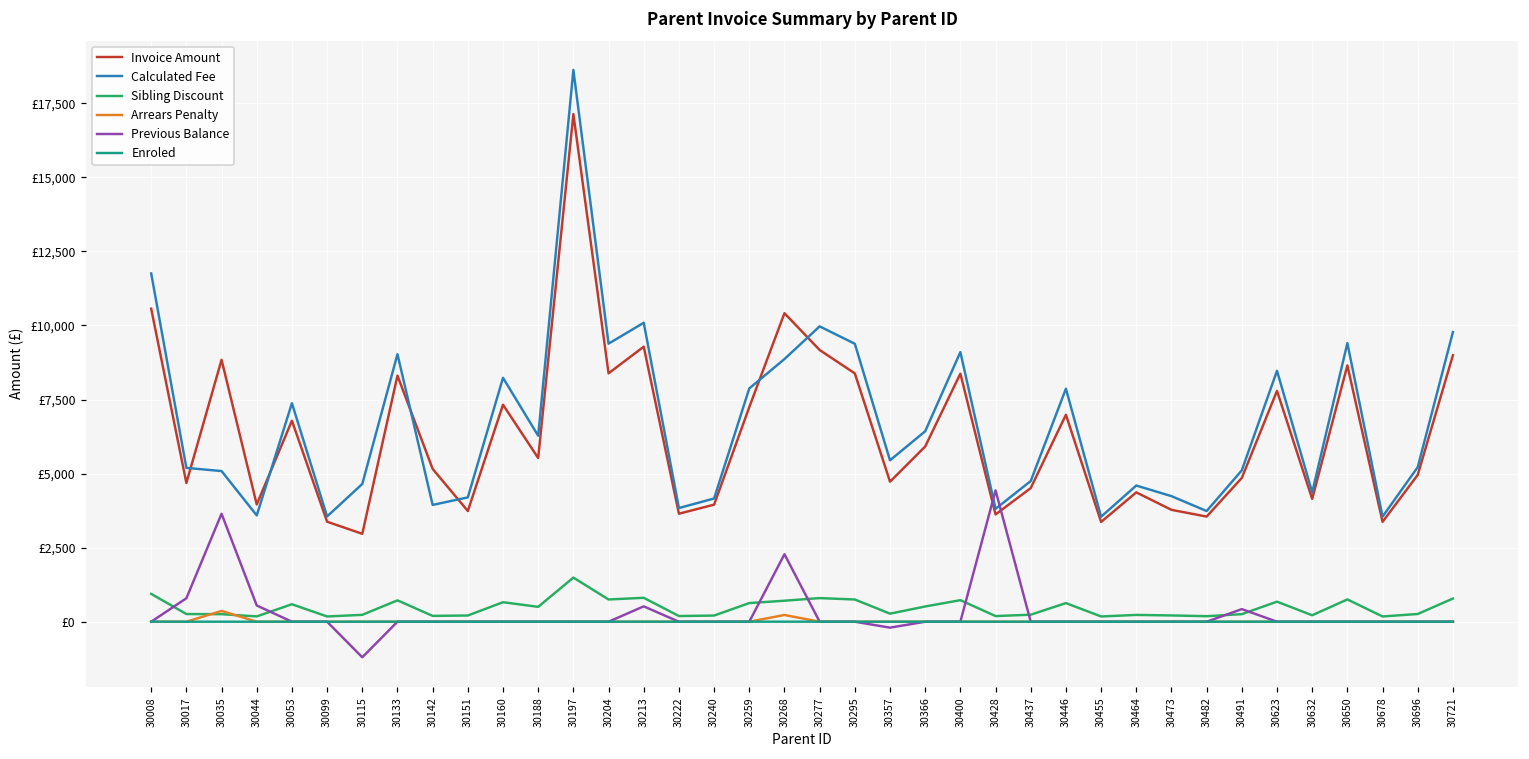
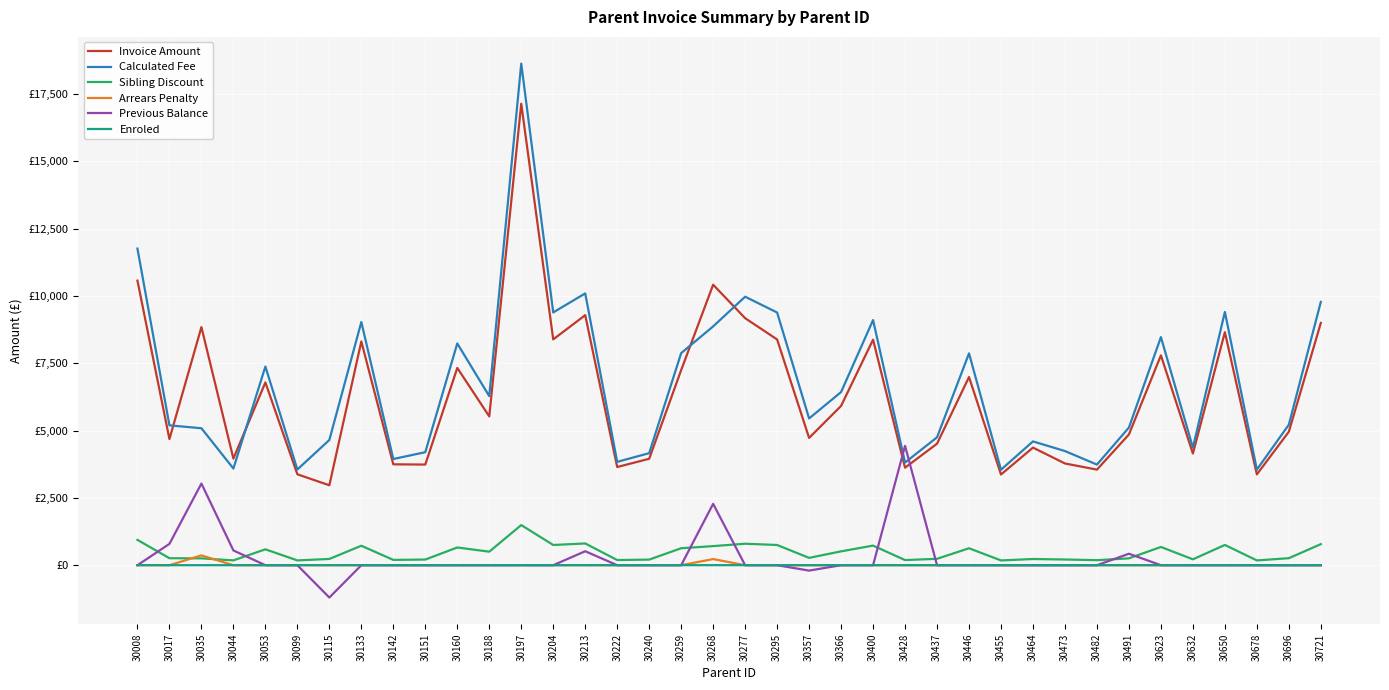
  {
    "Invoice Amount": {
      "30008": "£10,600",
      "30017": "£4,700",
      "30035": "£8,800",
      "30044": "£4,000",
      "30053": "£6,800",
      "30099": "£3,400",
      "30115": "£3,000",
      "30133": "£8,300",
-     "30142": "£5,200",
+     "30142": "£3,700",
      "30151": "£3,700",
      "30160": "£7,300",
      "30188": "£5,500",
      "30197": "£17,100",
      "30204": "£8,400",
      "30213": "£9,300",
      "30222": "£3,600",
      "30240": "£4,000",
      "30259": "£7,200",
      "30268": "£10,400",
      "30277": "£9,200",
      "30295": "£8,400",
      "30357": "£4,700",
      "30366": "£5,900",
      "30400": "£8,400",
      "30428": "£3,600",
      "30437": "£4,500",
      "30446": "£7,000",
      "30455": "£3,400",
      "30464": "£4,400",
      "30473": "£3,800",
      "30482": "£3,500",
      "30491": "£4,900",
      "30623": "£7,800",
      "30632": "£4,100",
      "30650": "£8,700",
      "30678": "£3,400",
      "30696": "£5,000",
      "30721": "£9,000"
    },
    "Calculated Fee": {
      "30008": "£11,800",
      "30017": "£5,200",
      "30035": "£5,100",
      "30044": "£3,600",
      "30053": "£7,400",
      "30099": "£3,600",
      "30115": "£4,700",
      "30133": "£9,000",
      "30142": "£3,900",
      "30151": "£4,200",
      "30160": "£8,200",
      "30188": "£6,300",
      "30197": "£18,600",
      "30204": "£9,400",
      "30213": "£10,100",
      "30222": "£3,800",
      "30240": "£4,200",
      "30259": "£7,900",
      "30268": "£8,900",
      "30277": "£10,000",
      "30295": "£9,400",
      "30357": "£5,400",
      "30366": "£6,400",
      "30400": "£9,100",
      "30428": "£3,800",
      "30437": "£4,700",
      "30446": "£7,900",
      "30455": "£3,500",
      "30464": "£4,600",
      "30473": "£4,200",
      "30482": "£3,700",
      "30491": "£5,100",
      "30623": "£8,500",
      "30632": "£4,400",
      "30650": "£9,400",
      "30678": "£3,500",
      "30696": "£5,200",
      "30721": "£9,800"
    },
    "Arrears Penalty": {
      "30035": "£400",
      "30268": "£200"
    },
    "Previous Balance": {
      "30017": "£800",
-     "30035": "£3,600",
+     "30035": "£3,000",
      "30044": "£500",
      "30115": "£-1,200",
      "30213": "£500",
      "30268": "£2,300",
      "30357": "£-200",
      "30428": "£4,400",
      "30491": "£400"
    }
  }
